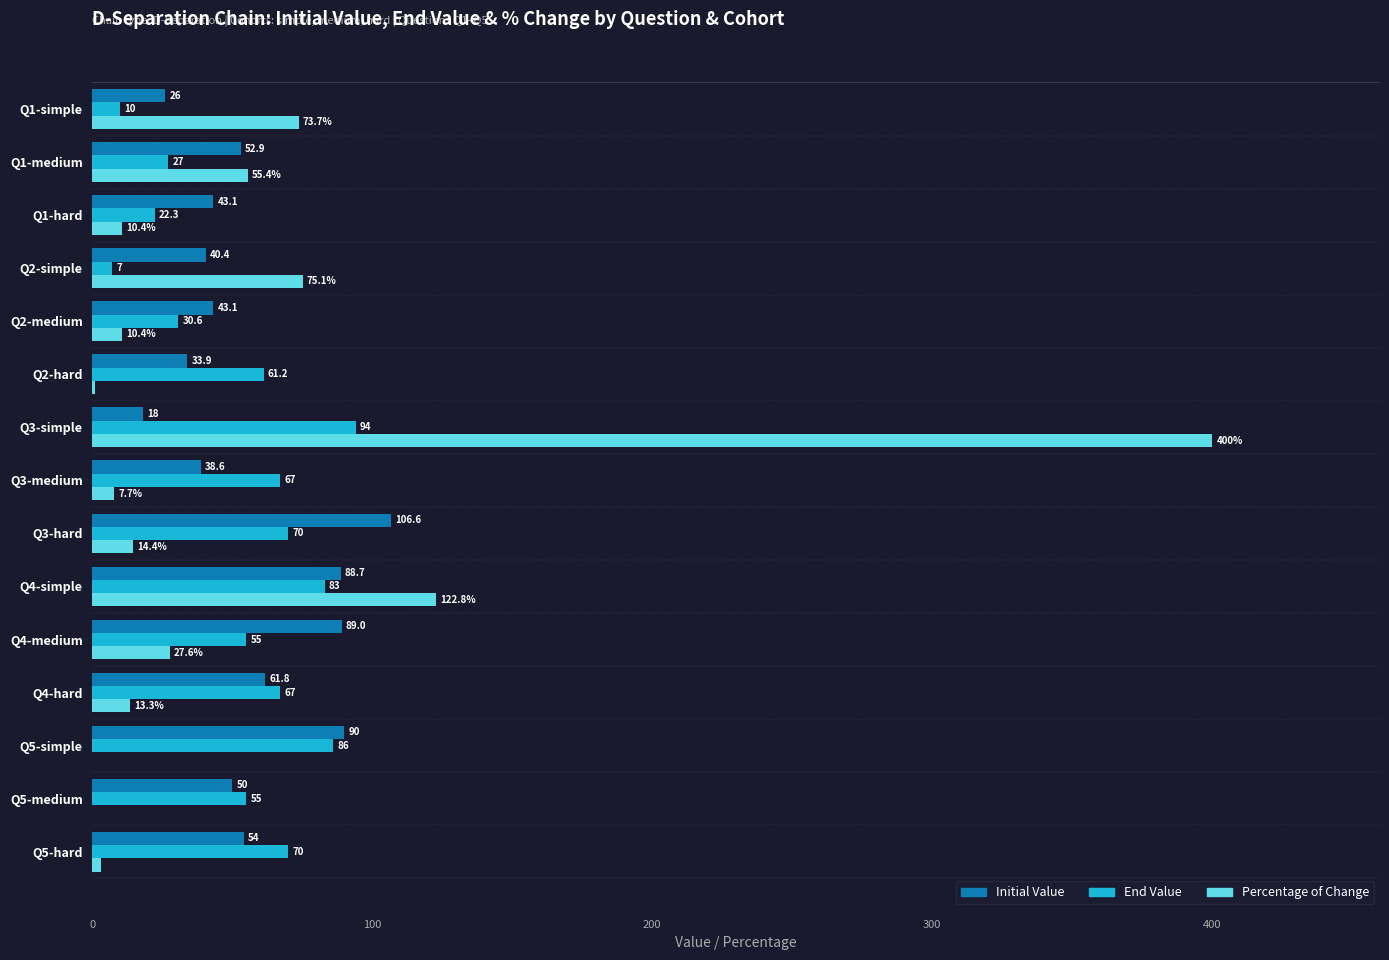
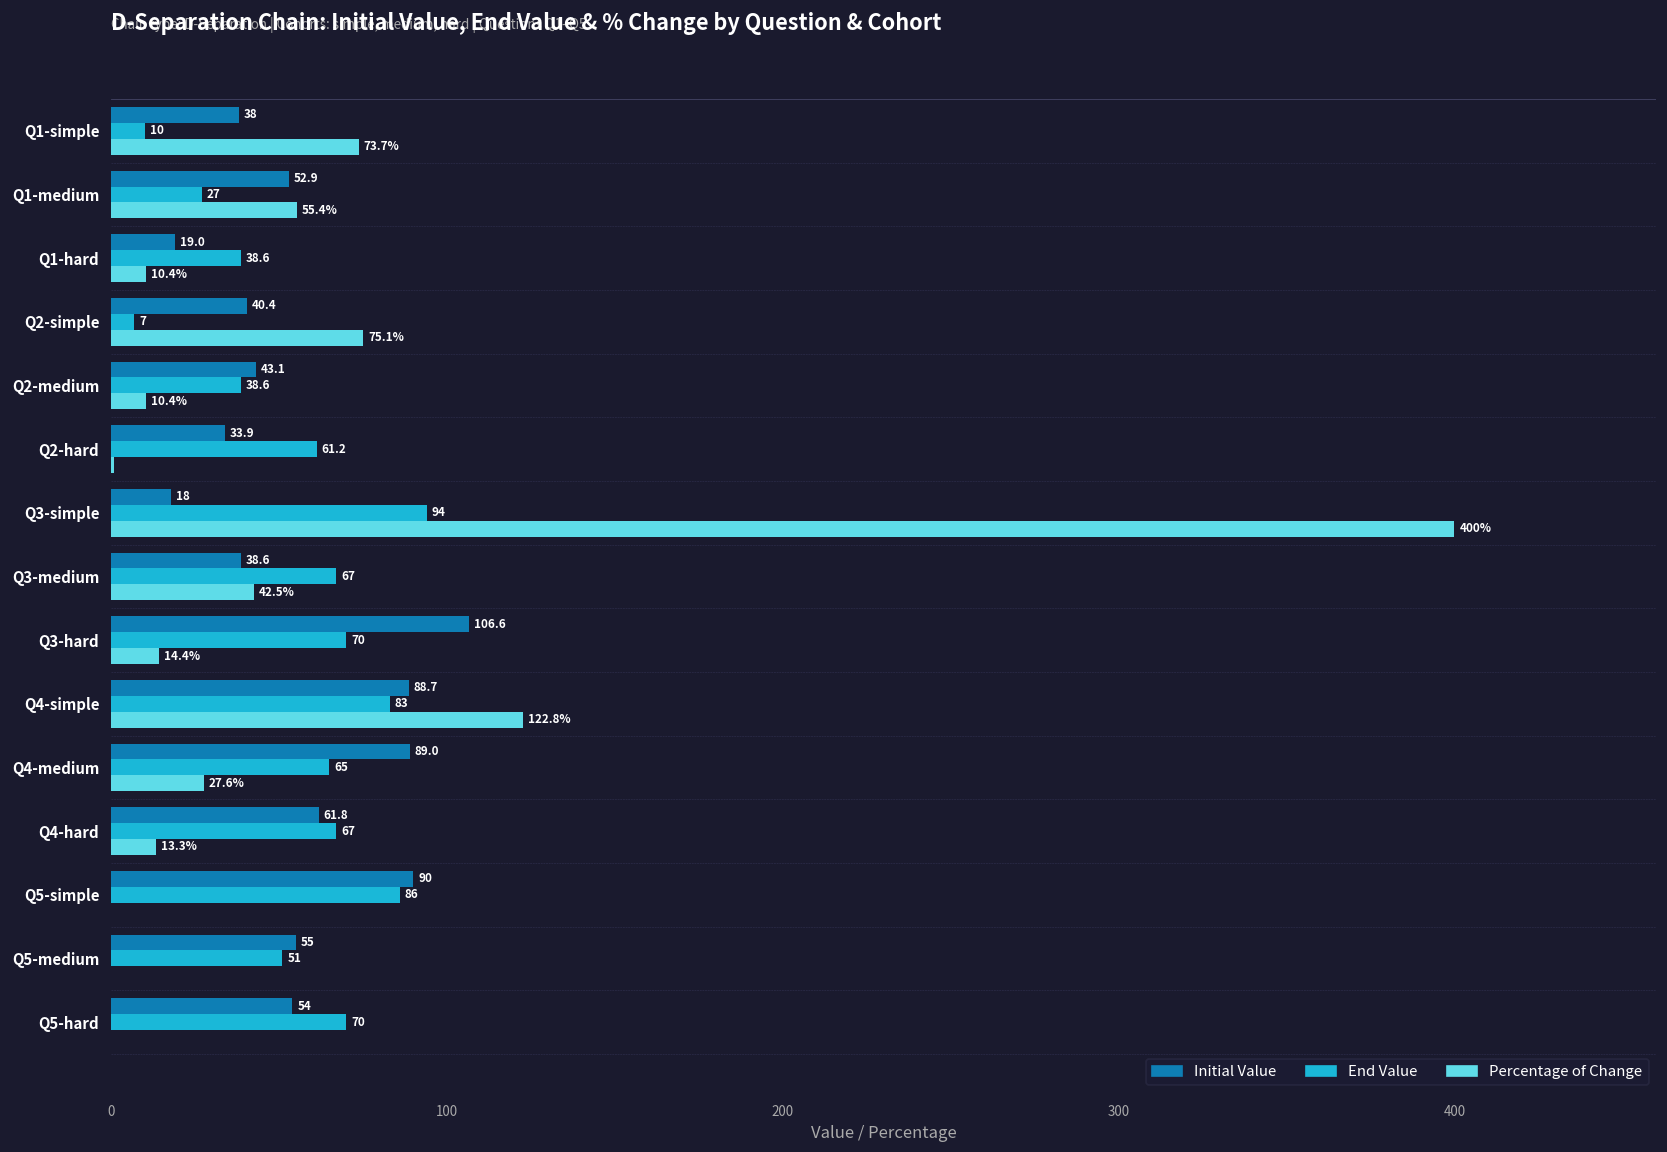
  {
    "Initial Value": {
-     "Q1-simple": "26",
+     "Q1-simple": "38",
      "Q1-medium": "52.9",
-     "Q1-hard": "43.1",
+     "Q1-hard": "19.0",
      "Q2-simple": "40.4",
      "Q2-medium": "43.1",
      "Q2-hard": "33.9",
      "Q3-simple": "18",
      "Q3-medium": "38.6",
      "Q3-hard": "106.6",
      "Q4-simple": "88.7",
      "Q4-medium": "89.0",
      "Q4-hard": "61.8",
      "Q5-simple": "90",
-     "Q5-medium": "50",
+     "Q5-medium": "55",
      "Q5-hard": "54"
    },
    "End Value": {
      "Q1-simple": "10",
      "Q1-medium": "27",
-     "Q1-hard": "22.3",
+     "Q1-hard": "38.6",
      "Q2-simple": "7",
-     "Q2-medium": "30.6",
+     "Q2-medium": "38.6",
      "Q2-hard": "61.2",
      "Q3-simple": "94",
      "Q3-medium": "67",
      "Q3-hard": "70",
      "Q4-simple": "83",
-     "Q4-medium": "55",
+     "Q4-medium": "65",
      "Q4-hard": "67",
      "Q5-simple": "86",
-     "Q5-medium": "55",
+     "Q5-medium": "51",
      "Q5-hard": "70"
    },
    "Percentage of Change": {
      "Q1-simple": "73.7%",
      "Q1-medium": "55.4%",
      "Q1-hard": "10.4%",
      "Q2-simple": "75.1%",
      "Q2-medium": "10.4%",
      "Q3-simple": "400%",
-     "Q3-medium": "7.7%",
+     "Q3-medium": "42.5%",
      "Q3-hard": "14.4%",
      "Q4-simple": "122.8%",
      "Q4-medium": "27.6%",
      "Q4-hard": "13.3%",
-     "Q5-hard": "3"
+     "Q5-hard": "0"
    }
  }
